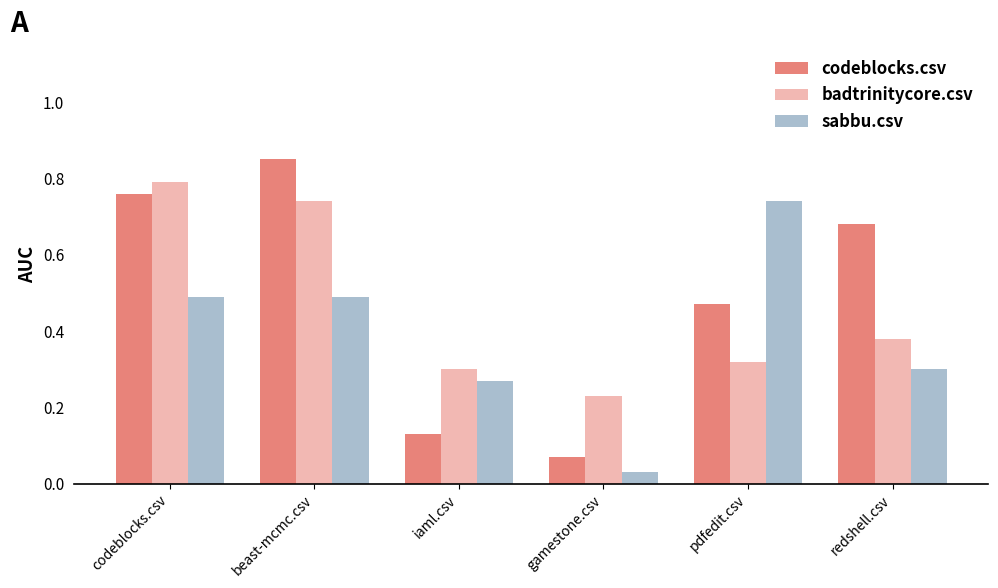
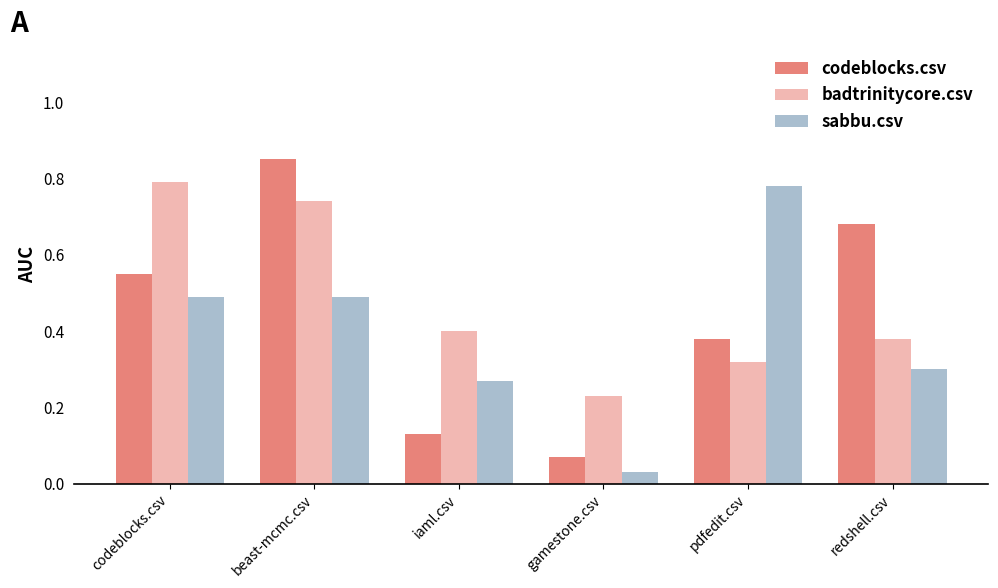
  {
    "codeblocks.csv": {
-     "codeblocks.csv": 0.76,
+     "codeblocks.csv": 0.55,
      "beast-mcmc.csv": 0.85,
      "iaml.csv": 0.13,
      "gamestone.csv": 0.07,
-     "pdfedit.csv": 0.47,
+     "pdfedit.csv": 0.38,
      "redshell.csv": 0.68
    },
    "badtrinitycore.csv": {
      "codeblocks.csv": 0.79,
      "beast-mcmc.csv": 0.74,
-     "iaml.csv": 0.3,
+     "iaml.csv": 0.4,
      "gamestone.csv": 0.23,
      "pdfedit.csv": 0.32,
      "redshell.csv": 0.38
    },
    "sabbu.csv": {
      "codeblocks.csv": 0.49,
      "beast-mcmc.csv": 0.49,
      "iaml.csv": 0.27,
      "gamestone.csv": 0.03,
-     "pdfedit.csv": 0.74,
+     "pdfedit.csv": 0.78,
      "redshell.csv": 0.30
    }
  }
